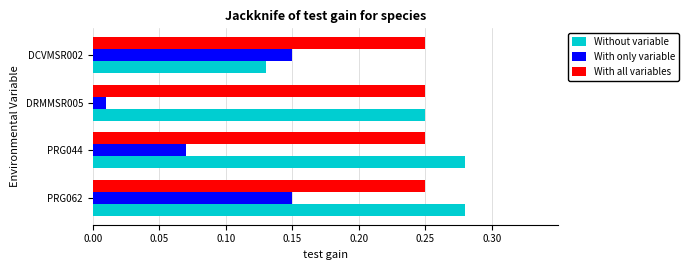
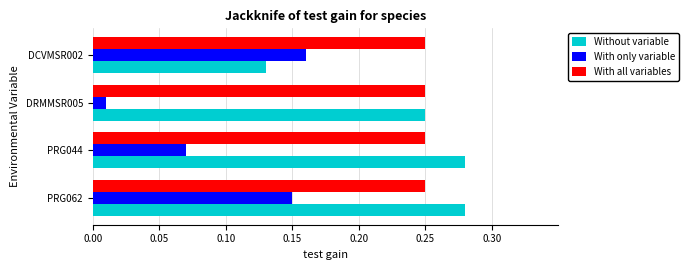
  {
    "Without variable": {
      "DCVMSR002": 0.13,
      "DRMMSR005": 0.25,
      "PRG044": 0.28,
      "PRG062": 0.28
    },
    "With only variable": {
-     "DCVMSR002": 0.15,
+     "DCVMSR002": 0.16,
      "DRMMSR005": 0.01,
      "PRG044": 0.07,
      "PRG062": 0.15
    },
    "With all variables": {
      "DCVMSR002": 0.25,
      "DRMMSR005": 0.25,
      "PRG044": 0.25,
      "PRG062": 0.25
    }
  }
